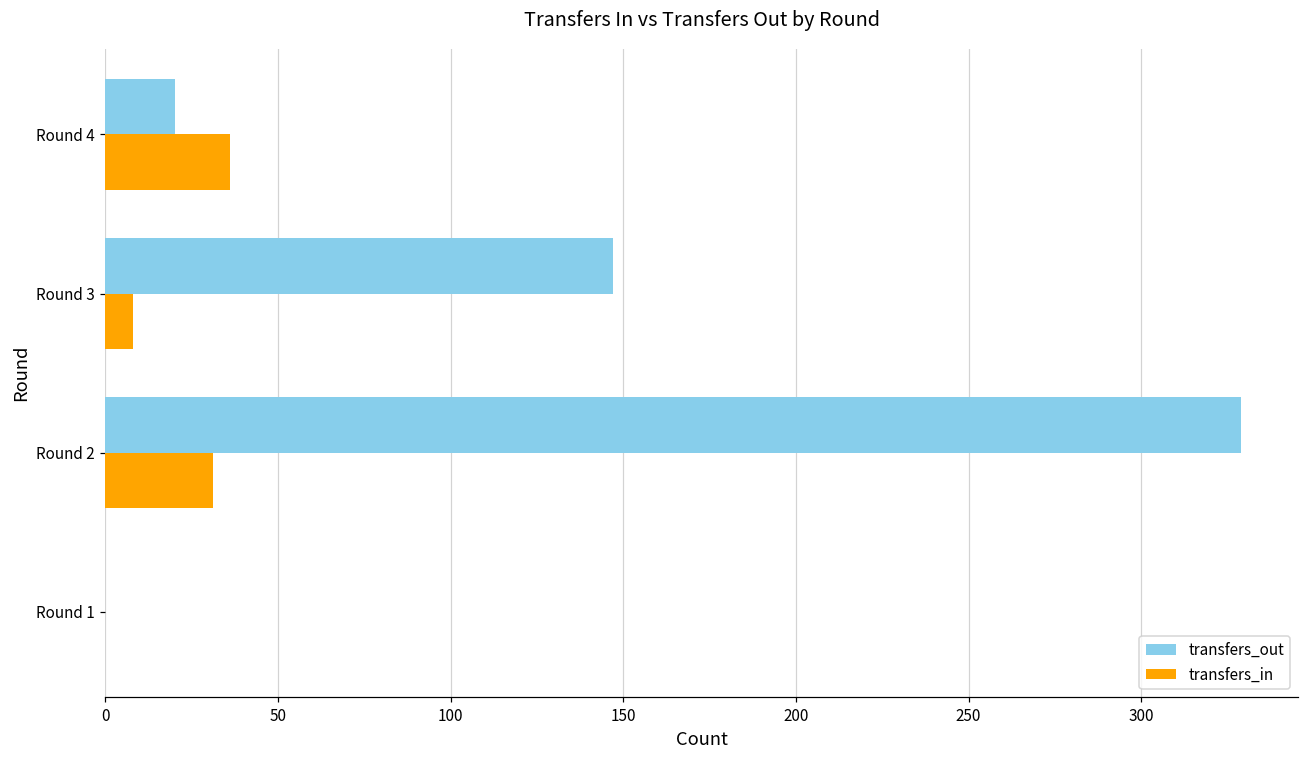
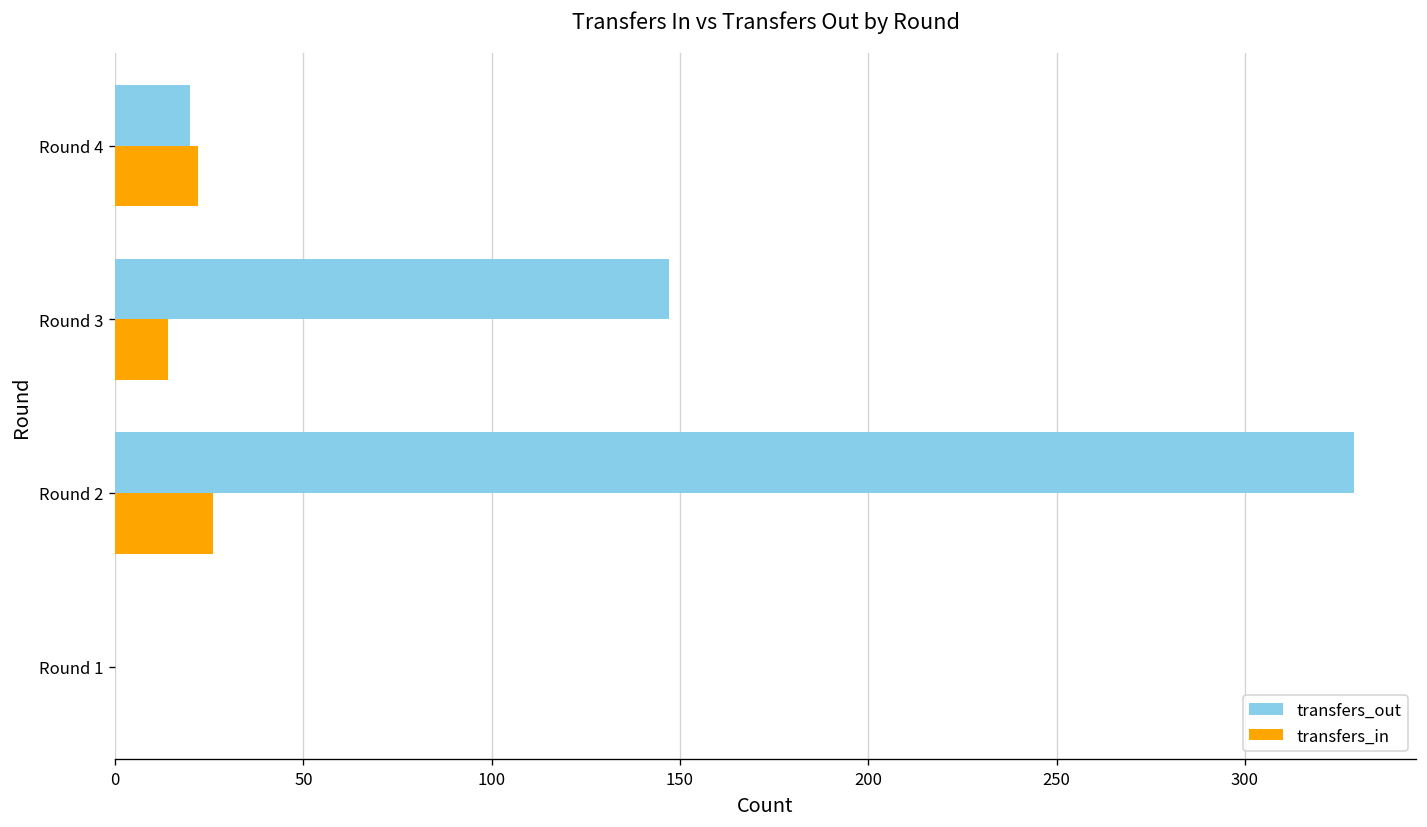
  {
    "transfers_out": {
      "Round 4": 20,
      "Round 3": 147,
      "Round 2": 329,
      "Round 1": 0
    },
    "transfers_in": {
-     "Round 4": 36,
-     "Round 3": 8,
-     "Round 2": 31,
+     "Round 4": 22,
+     "Round 3": 14,
+     "Round 2": 26,
      "Round 1": 0
    }
  }
